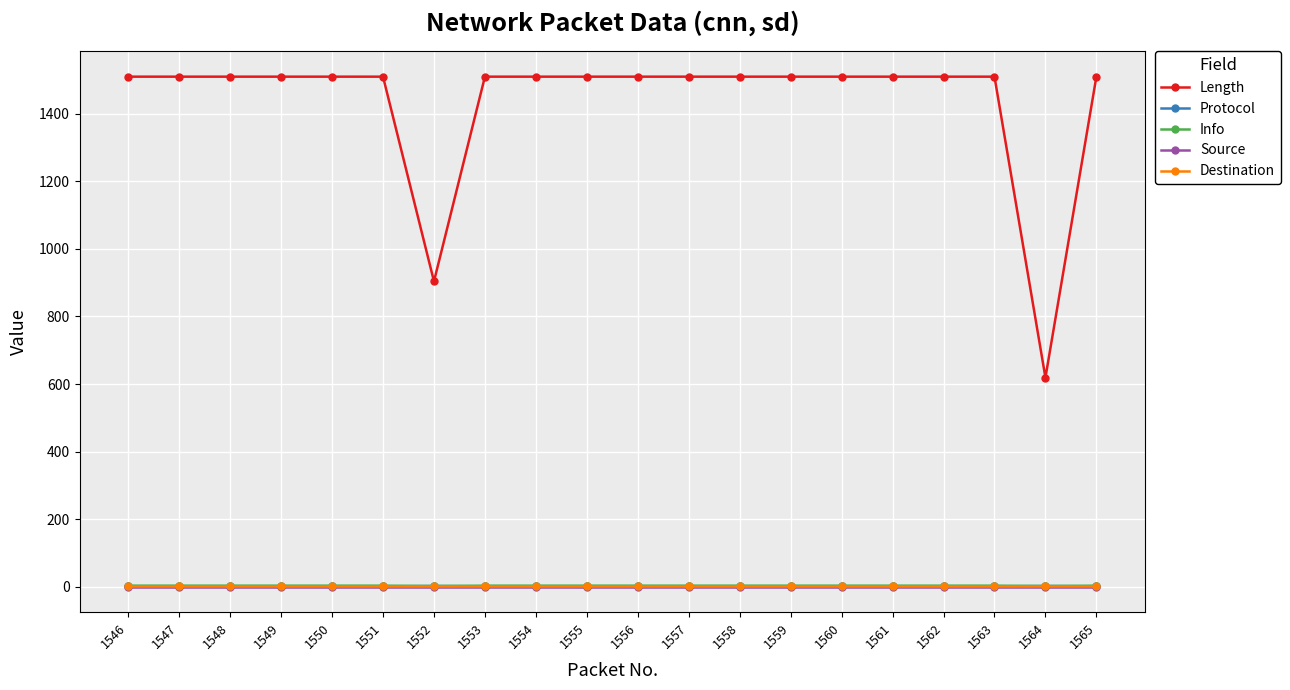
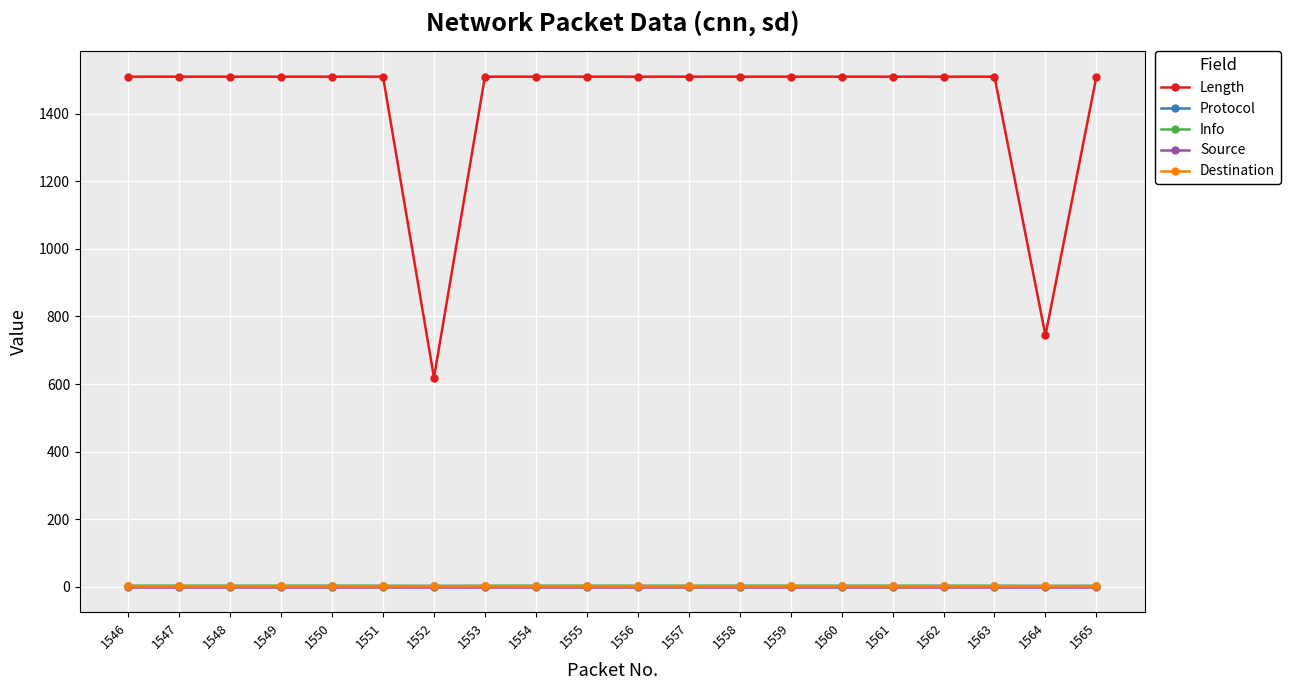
  {
    "Length": {
      "1546": 1510,
      "1547": 1510,
      "1548": 1510,
      "1549": 1510,
      "1550": 1510,
      "1551": 1510,
-     "1552": 900,
+     "1552": 620,
      "1553": 1510,
      "1554": 1510,
      "1555": 1510,
      "1556": 1510,
      "1557": 1510,
      "1558": 1510,
      "1559": 1510,
      "1560": 1510,
      "1561": 1510,
      "1562": 1510,
      "1563": 1510,
-     "1564": 620,
+     "1564": 740,
      "1565": 1510
    }
  }
